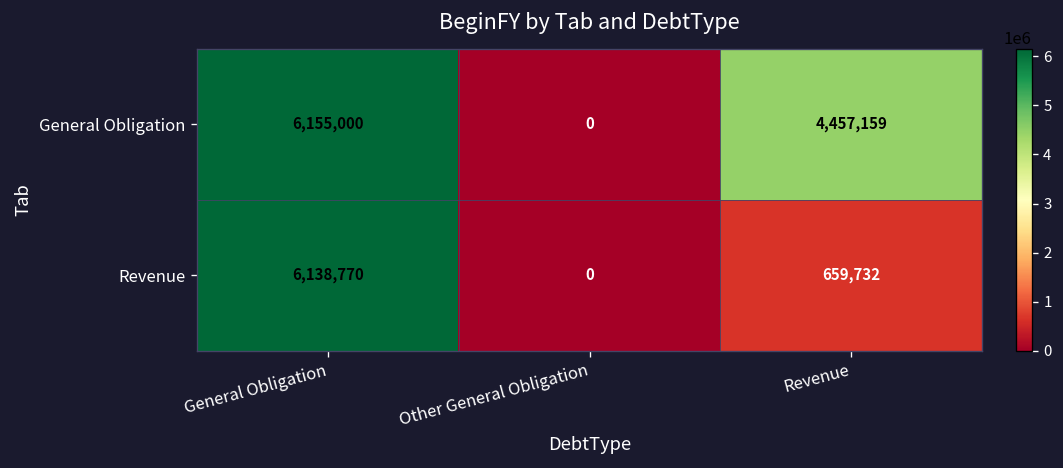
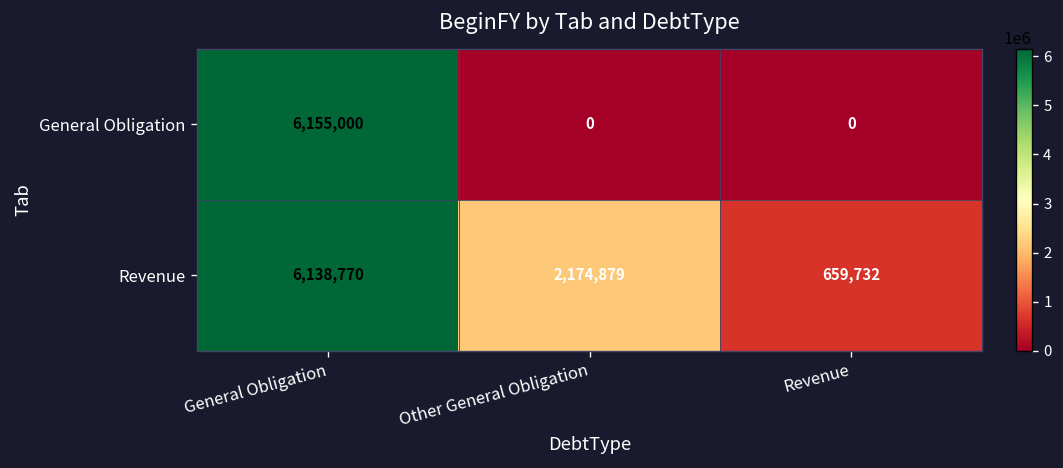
  {
    "General Obligation": {
      "General Obligation": "6,155,000",
      "Other General Obligation": "0",
-     "Revenue": "4,457,159"
+     "Revenue": "0"
    },
    "Revenue": {
      "General Obligation": "6,138,770",
-     "Other General Obligation": "0",
+     "Other General Obligation": "2,174,879",
      "Revenue": "659,732"
    }
  }
